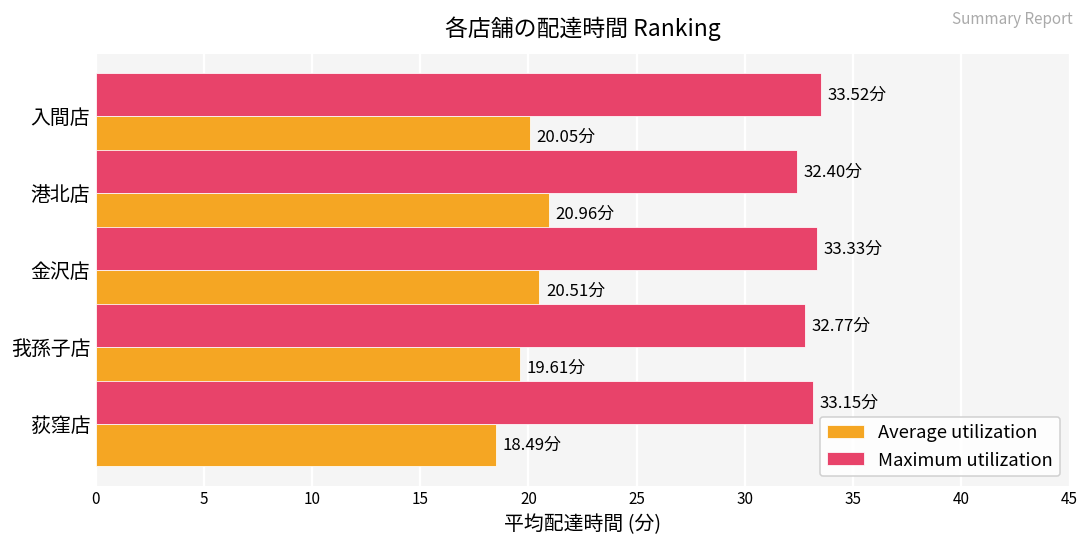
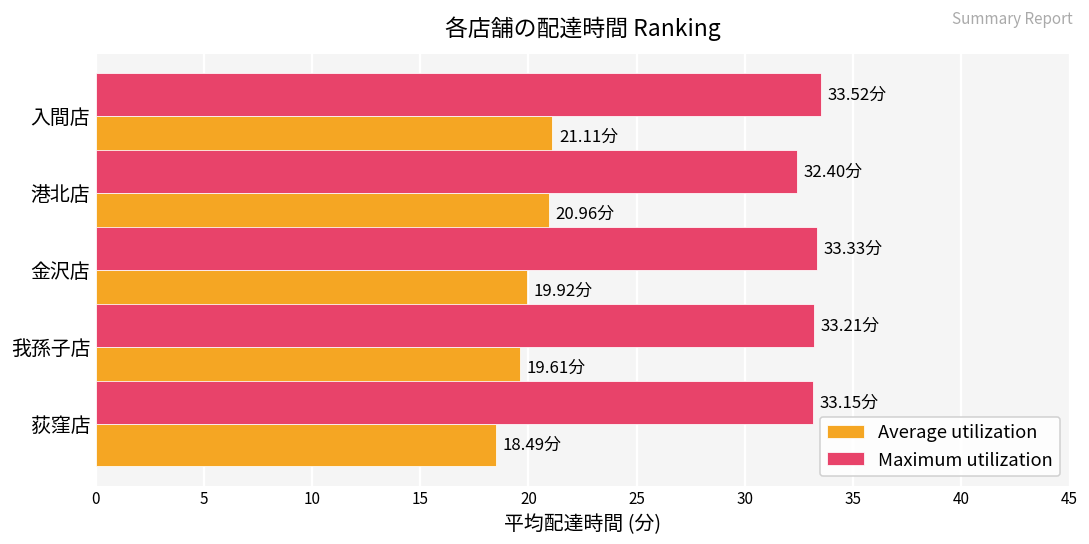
  {
    "Average utilization": {
-     "入間店": "20.05分",
+     "入間店": "21.11分",
      "港北店": "20.96分",
-     "金沢店": "20.51分",
+     "金沢店": "19.92分",
      "我孫子店": "19.61分",
      "荻窪店": "18.49分"
    },
    "Maximum utilization": {
      "入間店": "33.52分",
      "港北店": "32.40分",
      "金沢店": "33.33分",
-     "我孫子店": "32.77分",
+     "我孫子店": "33.21分",
      "荻窪店": "33.15分"
    }
  }
